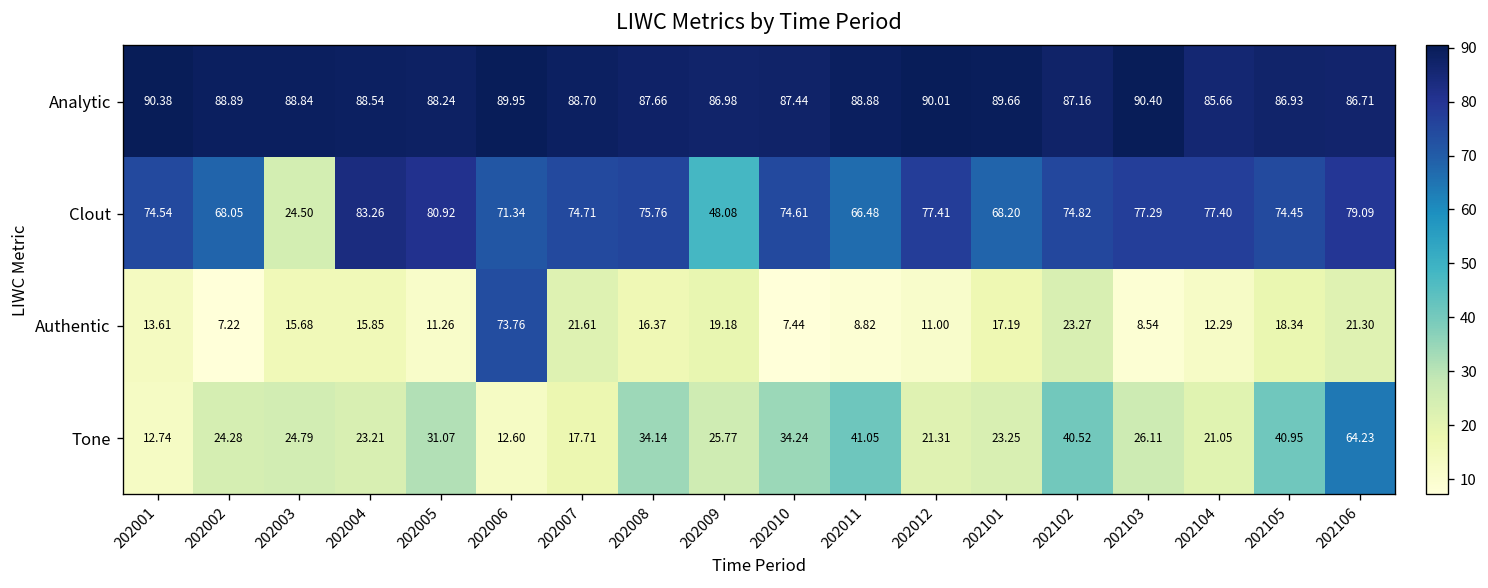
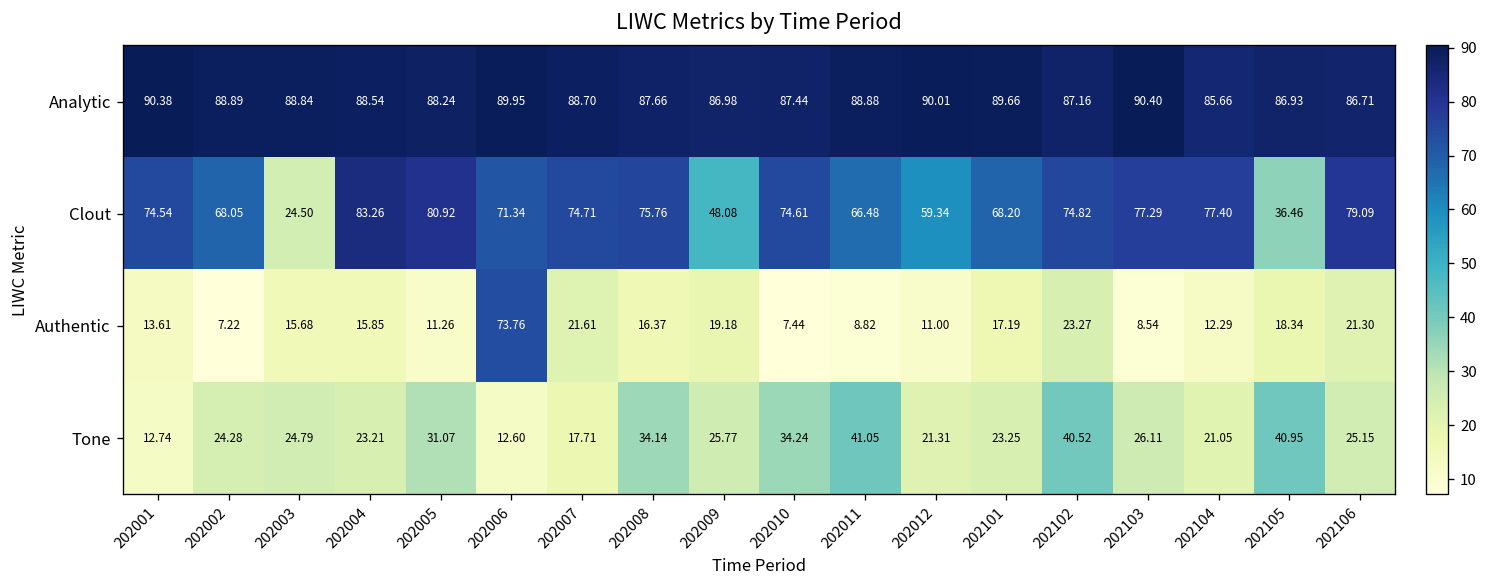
  {
    "Analytic": {
      "202001": 90.38,
      "202002": 88.89,
      "202003": 88.84,
      "202004": 88.54,
      "202005": 88.24,
      "202006": 89.95,
      "202007": 88.70,
      "202008": 87.66,
      "202009": 86.98,
      "202010": 87.44,
      "202011": 88.88,
      "202012": 90.01,
      "202101": 89.66,
      "202102": 87.16,
      "202103": 90.40,
      "202104": 85.66,
      "202105": 86.93,
      "202106": 86.71
    },
    "Clout": {
      "202001": 74.54,
      "202002": 68.05,
      "202003": 24.50,
      "202004": 83.26,
      "202005": 80.92,
      "202006": 71.34,
      "202007": 74.71,
      "202008": 75.76,
      "202009": 48.08,
      "202010": 74.61,
      "202011": 66.48,
-     "202012": 77.41,
+     "202012": 59.34,
      "202101": 68.20,
      "202102": 74.82,
      "202103": 77.29,
      "202104": 77.40,
-     "202105": 74.45,
+     "202105": 36.46,
      "202106": 79.09
    },
    "Authentic": {
      "202001": 13.61,
      "202002": 7.22,
      "202003": 15.68,
      "202004": 15.85,
      "202005": 11.26,
      "202006": 73.76,
      "202007": 21.61,
      "202008": 16.37,
      "202009": 19.18,
      "202010": 7.44,
      "202011": 8.82,
      "202012": 11.00,
      "202101": 17.19,
      "202102": 23.27,
      "202103": 8.54,
      "202104": 12.29,
      "202105": 18.34,
      "202106": 21.30
    },
    "Tone": {
      "202001": 12.74,
      "202002": 24.28,
      "202003": 24.79,
      "202004": 23.21,
      "202005": 31.07,
      "202006": 12.60,
      "202007": 17.71,
      "202008": 34.14,
      "202009": 25.77,
      "202010": 34.24,
      "202011": 41.05,
      "202012": 21.31,
      "202101": 23.25,
      "202102": 40.52,
      "202103": 26.11,
      "202104": 21.05,
      "202105": 40.95,
-     "202106": 64.23
+     "202106": 25.15
    }
  }
